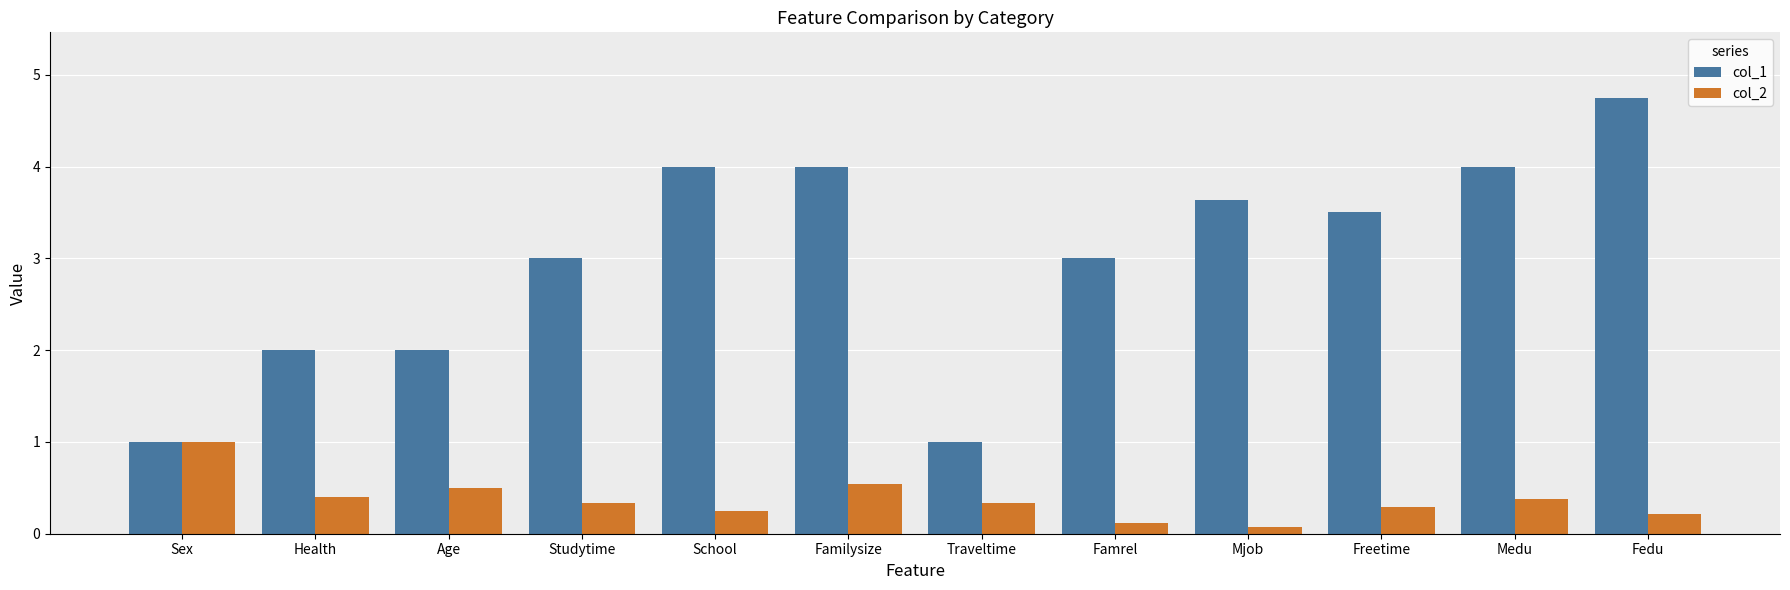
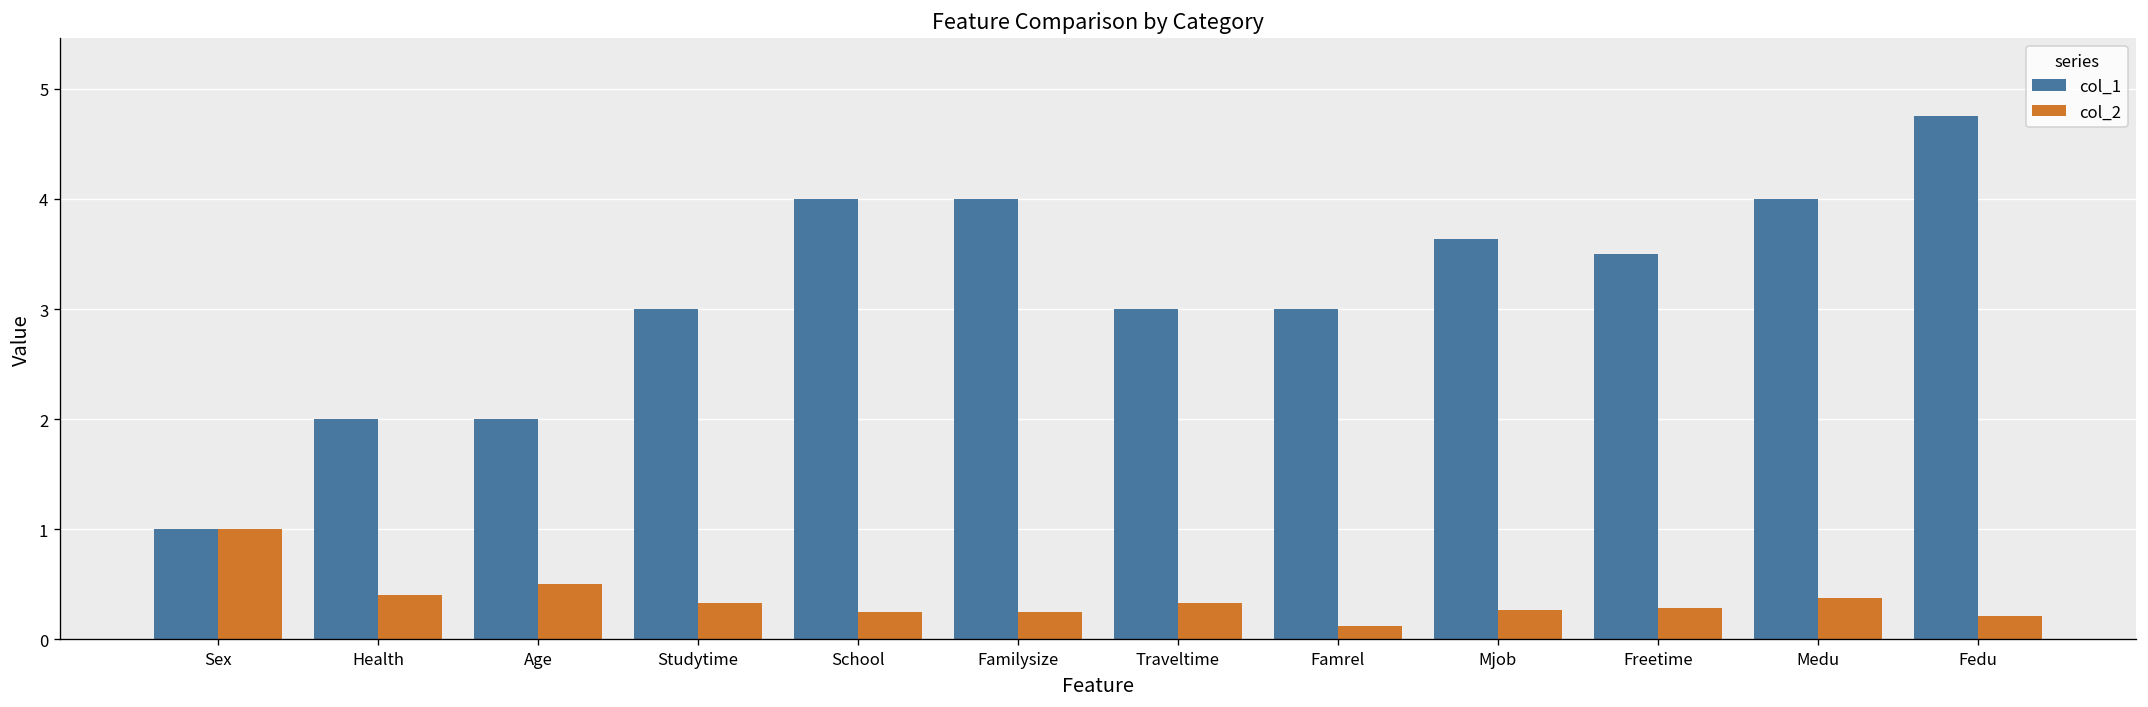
  {
    "col_1": {
      "Sex": 1,
      "Health": 2,
      "Age": 2,
      "Studytime": 3,
      "School": 4,
      "Familysize": 4,
-     "Traveltime": 1,
+     "Traveltime": 3,
      "Famrel": 3,
      "Mjob": 3.6,
      "Freetime": 3.5,
      "Medu": 4,
      "Fedu": 4.8
    },
    "col_2": {
      "Sex": 1.0,
      "Health": 0.4,
      "Age": 0.5,
      "Studytime": 0.3,
      "School": 0.3,
-     "Familysize": 0.5,
+     "Familysize": 0.3,
      "Traveltime": 0.3,
      "Famrel": 0.1,
-     "Mjob": 0.1,
+     "Mjob": 0.3,
      "Freetime": 0.3,
      "Medu": 0.4,
      "Fedu": 0.2
    }
  }
